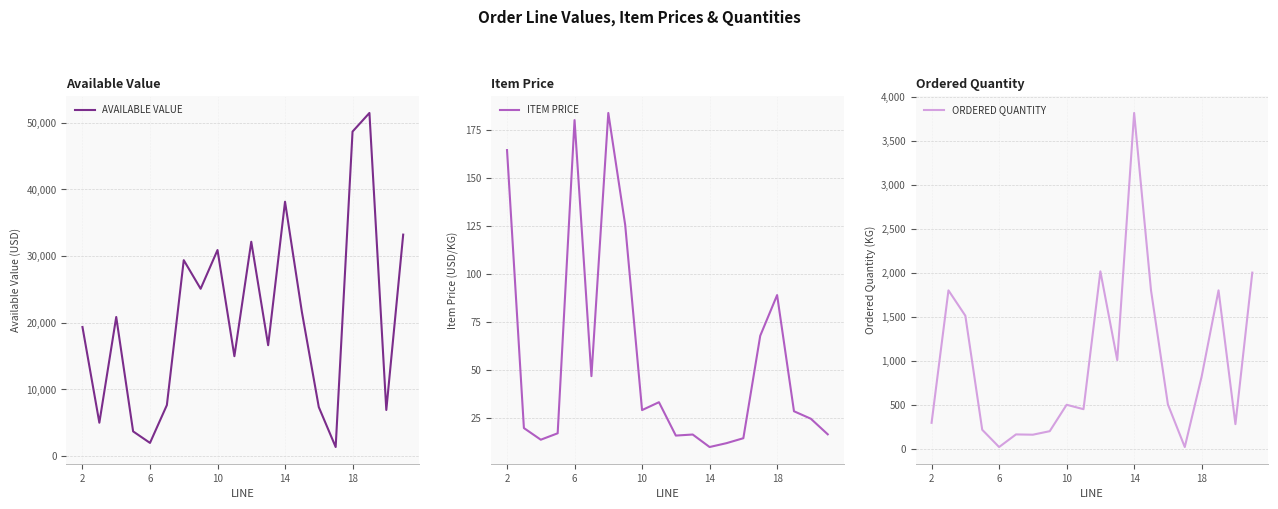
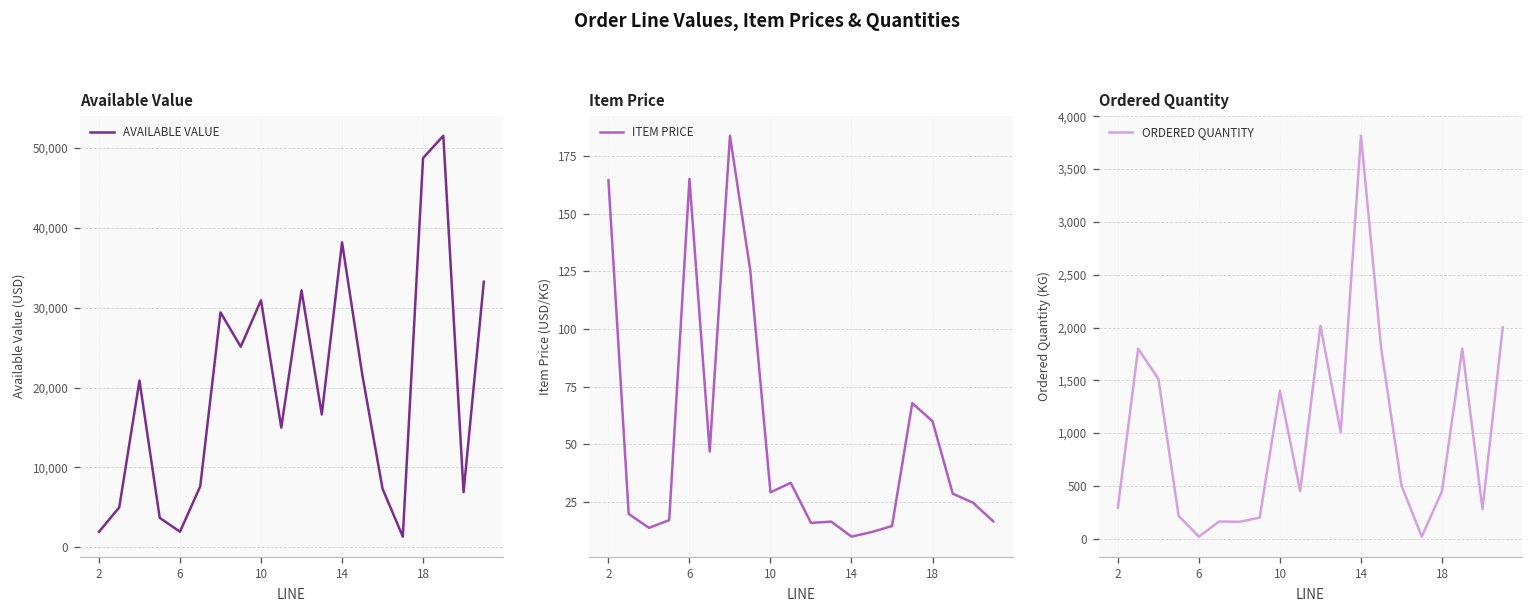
  {
    "Available Value": {
-     "2": "19,000",
+     "2": "2,000",
      "6": "2,000",
      "10": "31,000",
      "14": "38,000",
      "18": "49,000"
    },
    "Item Price": {
      "2": "164",
-     "6": "180",
+     "6": "165",
      "10": "29",
      "14": "10",
-     "18": "89"
+     "18": "60"
    },
    "Ordered Quantity": {
      "2": "300",
      "6": "0",
-     "10": "500",
+     "10": "1,400",
      "14": "3,800",
-     "18": "800"
+     "18": "500"
    }
  }
